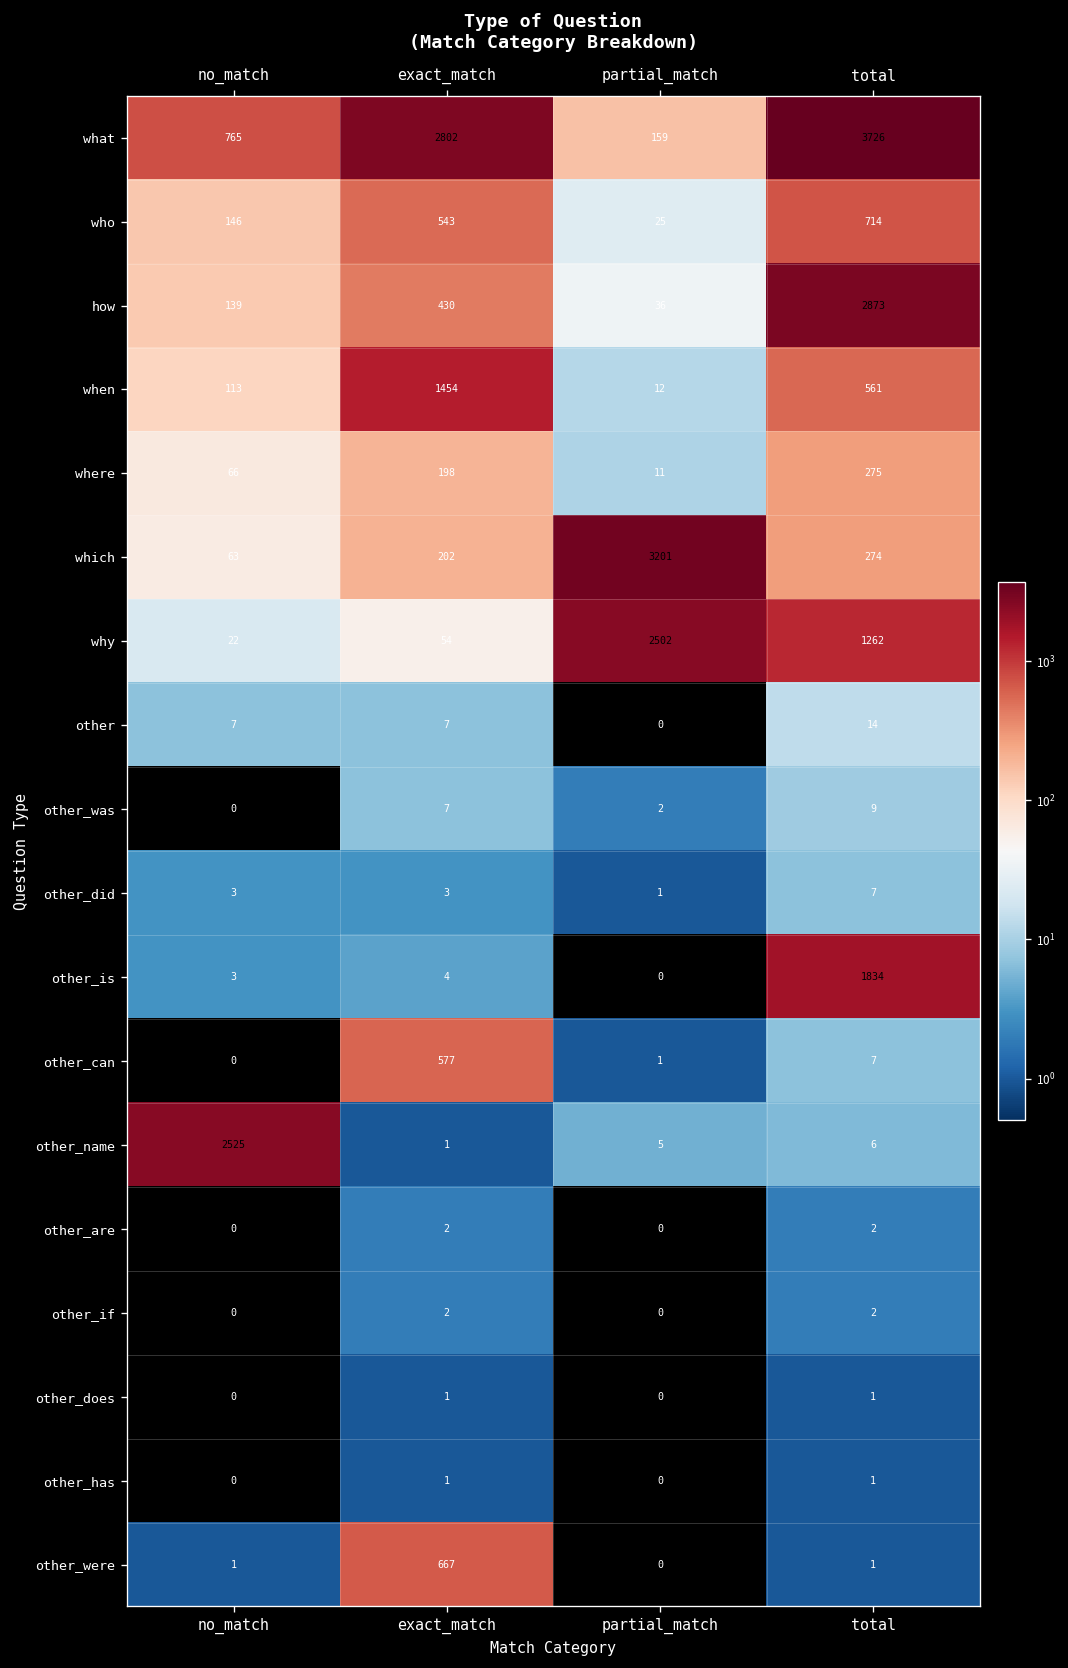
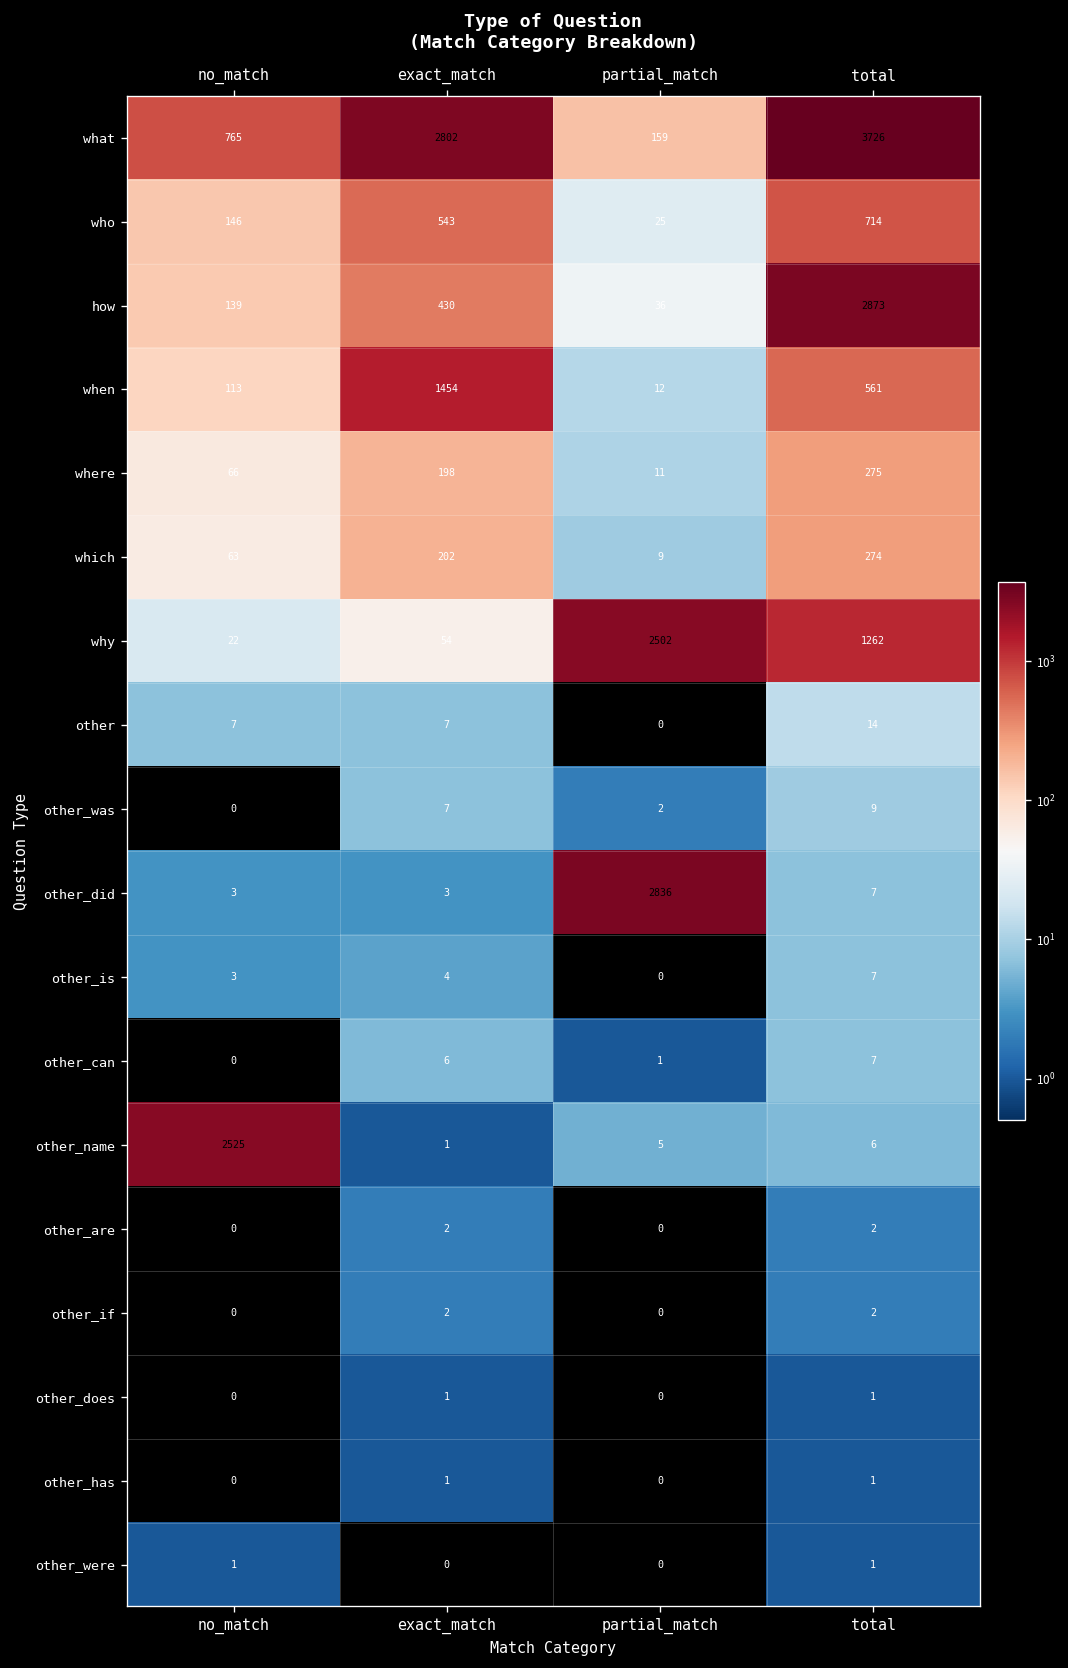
  {
    "what": {
      "no_match": 765,
      "exact_match": 2802,
      "partial_match": 159,
      "total": 3726
    },
    "who": {
      "no_match": 146,
      "exact_match": 543,
      "total": 714
    },
    "how": {
      "no_match": 139,
      "exact_match": 430,
      "total": 2873
    },
    "when": {
      "no_match": 113,
      "exact_match": 1454,
      "partial_match": 12,
      "total": 561
    },
    "where": {
      "exact_match": 198,
      "partial_match": 11,
      "total": 275
    },
    "which": {
      "exact_match": 202,
-     "partial_match": 3201,
+     "partial_match": 9,
      "total": 274
    },
    "why": {
      "partial_match": 2502,
      "total": 1262
    },
    "other": {
      "no_match": 7,
      "exact_match": 7,
      "partial_match": 0,
      "total": 14
    },
    "other_was": {
      "no_match": 0,
      "exact_match": 7,
      "partial_match": 2,
      "total": 9
    },
    "other_did": {
      "no_match": 3,
      "exact_match": 3,
-     "partial_match": 1,
+     "partial_match": 2836,
      "total": 7
    },
    "other_is": {
      "no_match": 3,
      "exact_match": 4,
      "partial_match": 0,
-     "total": 1834
+     "total": 7
    },
    "other_can": {
      "no_match": 0,
-     "exact_match": 577,
+     "exact_match": 6,
      "partial_match": 1,
      "total": 7
    },
    "other_name": {
      "no_match": 2525,
      "exact_match": 1,
      "partial_match": 5,
      "total": 6
    },
    "other_are": {
      "no_match": 0,
      "exact_match": 2,
      "partial_match": 0,
      "total": 2
    },
    "other_if": {
      "no_match": 0,
      "exact_match": 2,
      "partial_match": 0,
      "total": 2
    },
    "other_does": {
      "no_match": 0,
      "exact_match": 1,
      "partial_match": 0,
      "total": 1
    },
    "other_has": {
      "no_match": 0,
      "exact_match": 1,
      "partial_match": 0,
      "total": 1
    },
    "other_were": {
      "no_match": 1,
-     "exact_match": 667,
+     "exact_match": 0,
      "partial_match": 0,
      "total": 1
    }
  }
